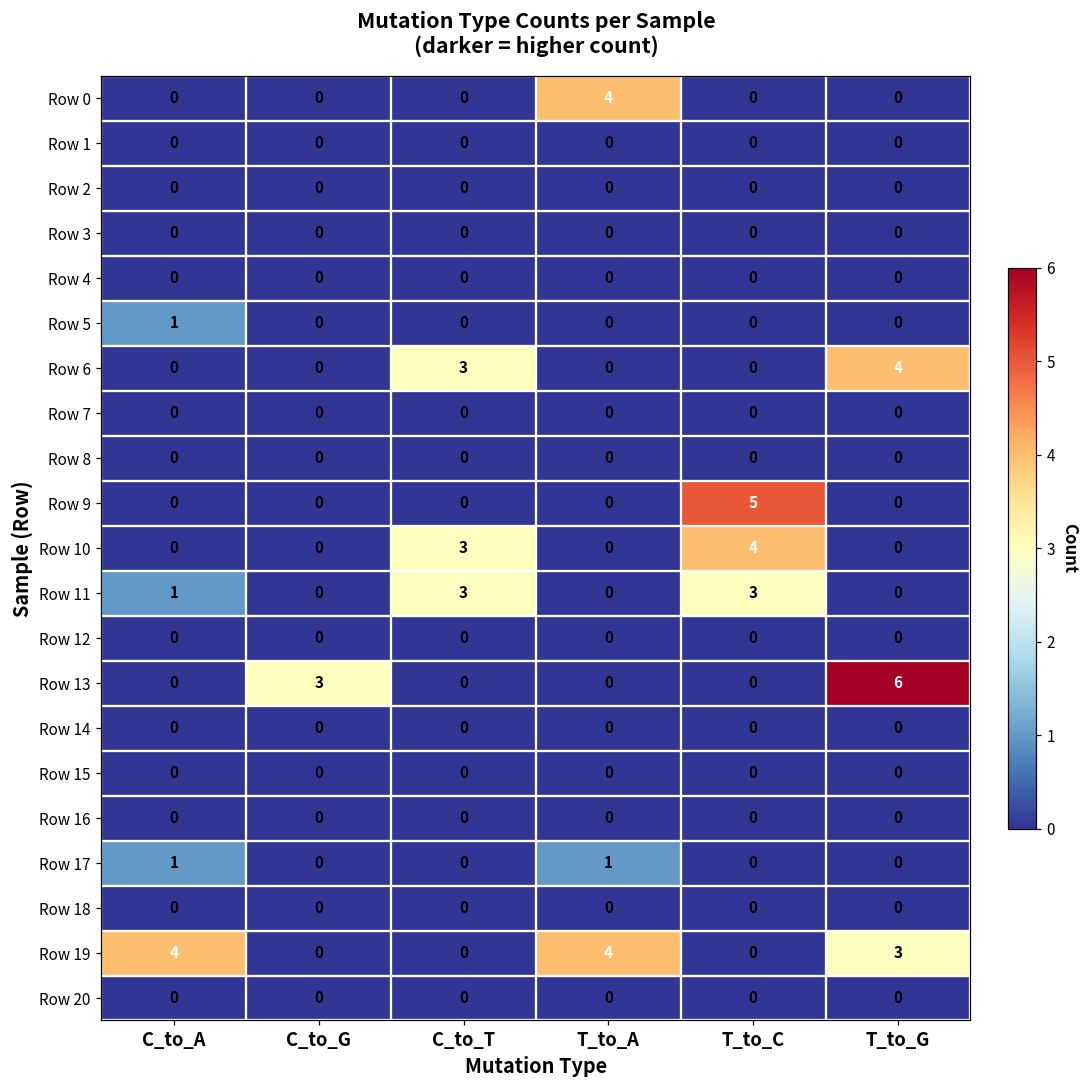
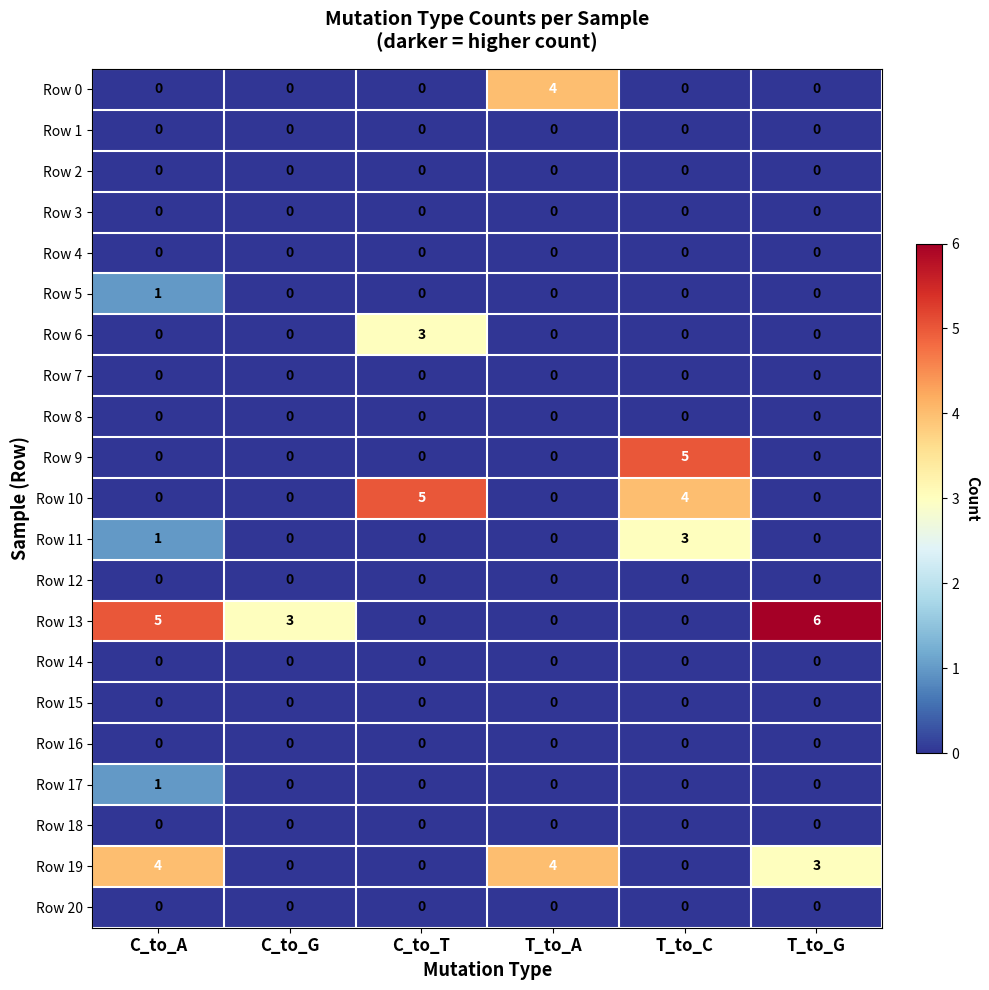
  {
    "Row 0": {
      "C_to_A": 0,
      "C_to_G": 0,
      "C_to_T": 0,
      "T_to_A": 4,
      "T_to_C": 0,
      "T_to_G": 0
    },
    "Row 1": {
      "C_to_A": 0,
      "C_to_G": 0,
      "C_to_T": 0,
      "T_to_A": 0,
      "T_to_C": 0,
      "T_to_G": 0
    },
    "Row 2": {
      "C_to_A": 0,
      "C_to_G": 0,
      "C_to_T": 0,
      "T_to_A": 0,
      "T_to_C": 0,
      "T_to_G": 0
    },
    "Row 3": {
      "C_to_A": 0,
      "C_to_G": 0,
      "C_to_T": 0,
      "T_to_A": 0,
      "T_to_C": 0,
      "T_to_G": 0
    },
    "Row 4": {
      "C_to_A": 0,
      "C_to_G": 0,
      "C_to_T": 0,
      "T_to_A": 0,
      "T_to_C": 0,
      "T_to_G": 0
    },
    "Row 5": {
      "C_to_A": 1,
      "C_to_G": 0,
      "C_to_T": 0,
      "T_to_A": 0,
      "T_to_C": 0,
      "T_to_G": 0
    },
    "Row 6": {
      "C_to_A": 0,
      "C_to_G": 0,
      "C_to_T": 3,
      "T_to_A": 0,
      "T_to_C": 0,
-     "T_to_G": 4
+     "T_to_G": 0
    },
    "Row 7": {
      "C_to_A": 0,
      "C_to_G": 0,
      "C_to_T": 0,
      "T_to_A": 0,
      "T_to_C": 0,
      "T_to_G": 0
    },
    "Row 8": {
      "C_to_A": 0,
      "C_to_G": 0,
      "C_to_T": 0,
      "T_to_A": 0,
      "T_to_C": 0,
      "T_to_G": 0
    },
    "Row 9": {
      "C_to_A": 0,
      "C_to_G": 0,
      "C_to_T": 0,
      "T_to_A": 0,
      "T_to_C": 5,
      "T_to_G": 0
    },
    "Row 10": {
      "C_to_A": 0,
      "C_to_G": 0,
-     "C_to_T": 3,
+     "C_to_T": 5,
      "T_to_A": 0,
      "T_to_C": 4,
      "T_to_G": 0
    },
    "Row 11": {
      "C_to_A": 1,
      "C_to_G": 0,
-     "C_to_T": 3,
+     "C_to_T": 0,
      "T_to_A": 0,
      "T_to_C": 3,
      "T_to_G": 0
    },
    "Row 12": {
      "C_to_A": 0,
      "C_to_G": 0,
      "C_to_T": 0,
      "T_to_A": 0,
      "T_to_C": 0,
      "T_to_G": 0
    },
    "Row 13": {
-     "C_to_A": 0,
+     "C_to_A": 5,
      "C_to_G": 3,
      "C_to_T": 0,
      "T_to_A": 0,
      "T_to_C": 0,
      "T_to_G": 6
    },
    "Row 14": {
      "C_to_A": 0,
      "C_to_G": 0,
      "C_to_T": 0,
      "T_to_A": 0,
      "T_to_C": 0,
      "T_to_G": 0
    },
    "Row 15": {
      "C_to_A": 0,
      "C_to_G": 0,
      "C_to_T": 0,
      "T_to_A": 0,
      "T_to_C": 0,
      "T_to_G": 0
    },
    "Row 16": {
      "C_to_A": 0,
      "C_to_G": 0,
      "C_to_T": 0,
      "T_to_A": 0,
      "T_to_C": 0,
      "T_to_G": 0
    },
    "Row 17": {
      "C_to_A": 1,
      "C_to_G": 0,
      "C_to_T": 0,
-     "T_to_A": 1,
+     "T_to_A": 0,
      "T_to_C": 0,
      "T_to_G": 0
    },
    "Row 18": {
      "C_to_A": 0,
      "C_to_G": 0,
      "C_to_T": 0,
      "T_to_A": 0,
      "T_to_C": 0,
      "T_to_G": 0
    },
    "Row 19": {
      "C_to_A": 4,
      "C_to_G": 0,
      "C_to_T": 0,
      "T_to_A": 4,
      "T_to_C": 0,
      "T_to_G": 3
    },
    "Row 20": {
      "C_to_A": 0,
      "C_to_G": 0,
      "C_to_T": 0,
      "T_to_A": 0,
      "T_to_C": 0,
      "T_to_G": 0
    }
  }
